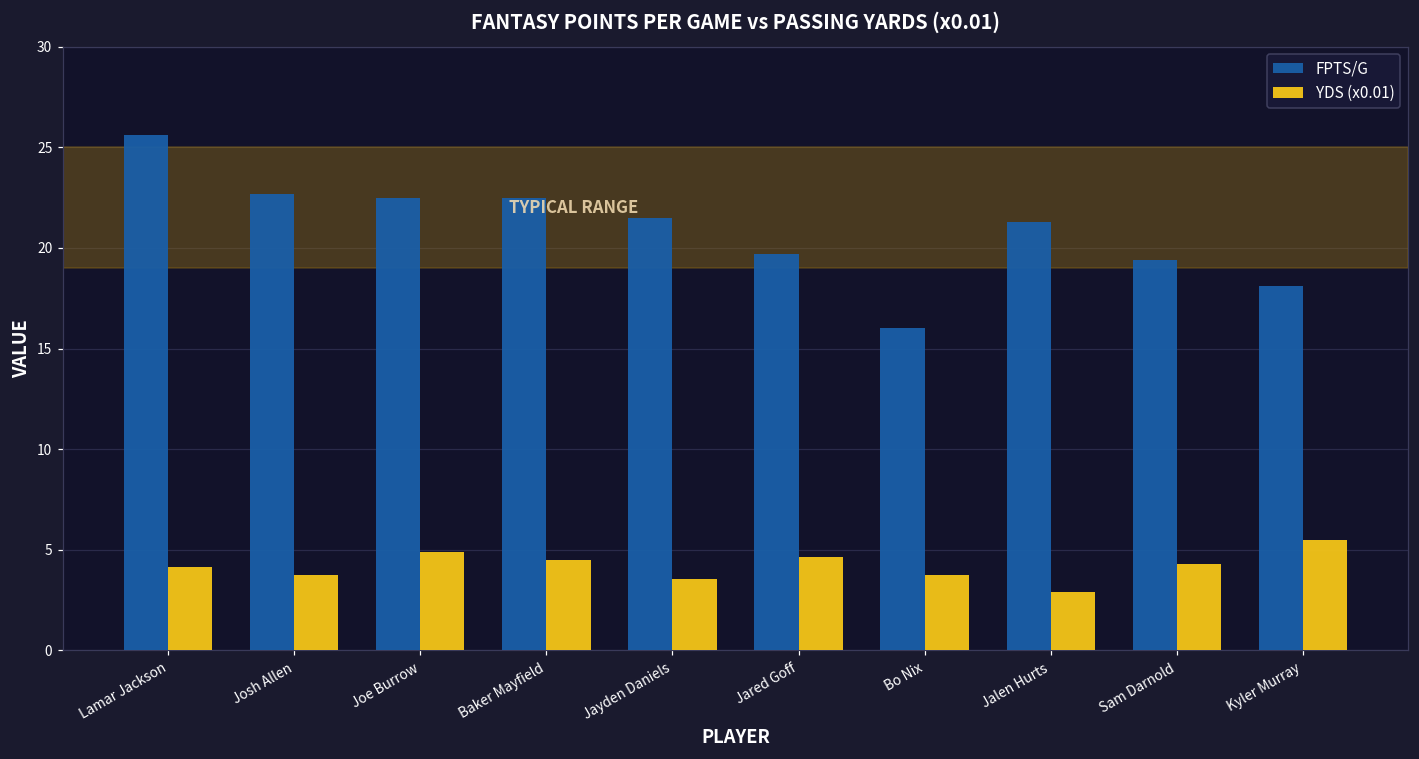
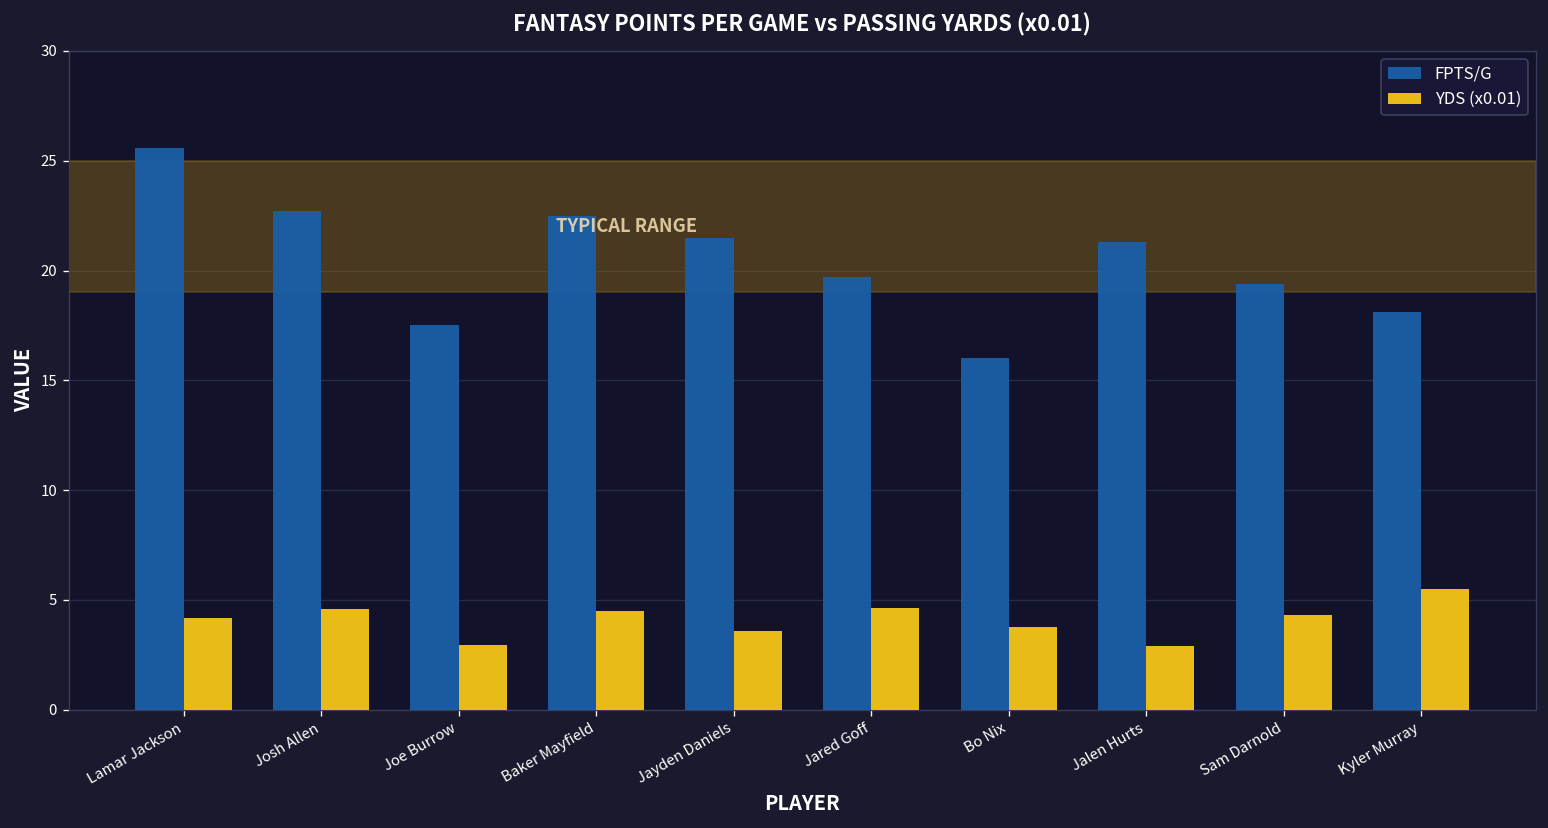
  {
    "FPTS/G": {
      "Lamar Jackson": 25.6,
      "Josh Allen": 22.7,
-     "Joe Burrow": 22.5,
+     "Joe Burrow": 17.5,
      "Baker Mayfield": 22.5,
      "Jayden Daniels": 21.5,
      "Jared Goff": 19.7,
      "Bo Nix": 16.0,
      "Jalen Hurts": 21.3,
      "Sam Darnold": 19.4,
      "Kyler Murray": 18.1
    },
    "YDS (x0.01)": {
      "Lamar Jackson": 4.2,
-     "Josh Allen": 3.7,
-     "Joe Burrow": 4.9,
+     "Josh Allen": 4.6,
+     "Joe Burrow": 2.9,
      "Baker Mayfield": 4.5,
      "Jayden Daniels": 3.6,
      "Jared Goff": 4.6,
      "Bo Nix": 3.8,
      "Jalen Hurts": 2.9,
      "Sam Darnold": 4.3,
      "Kyler Murray": 5.5
    }
  }
